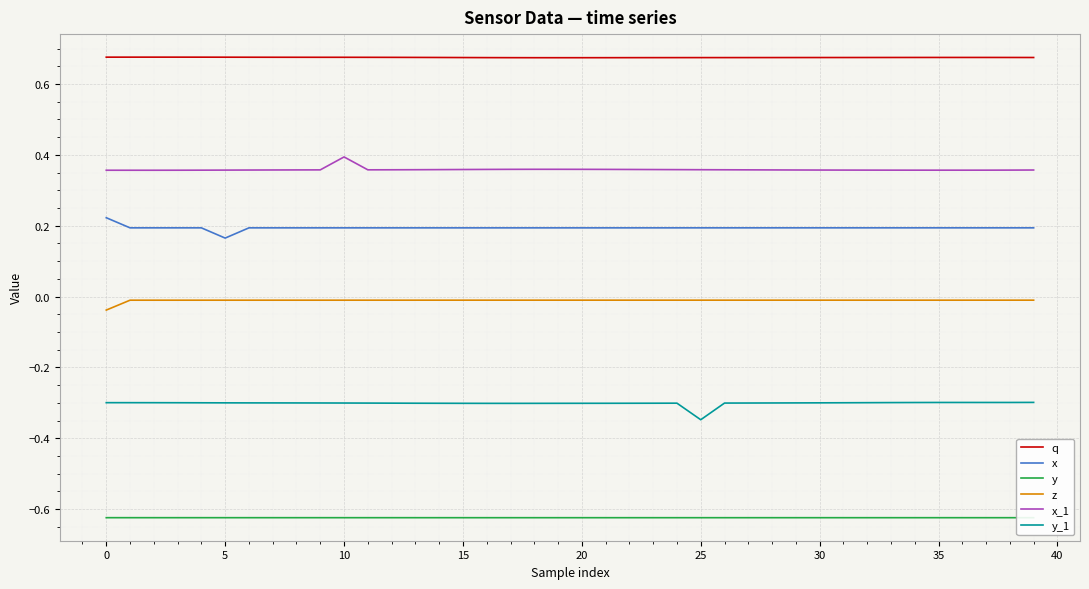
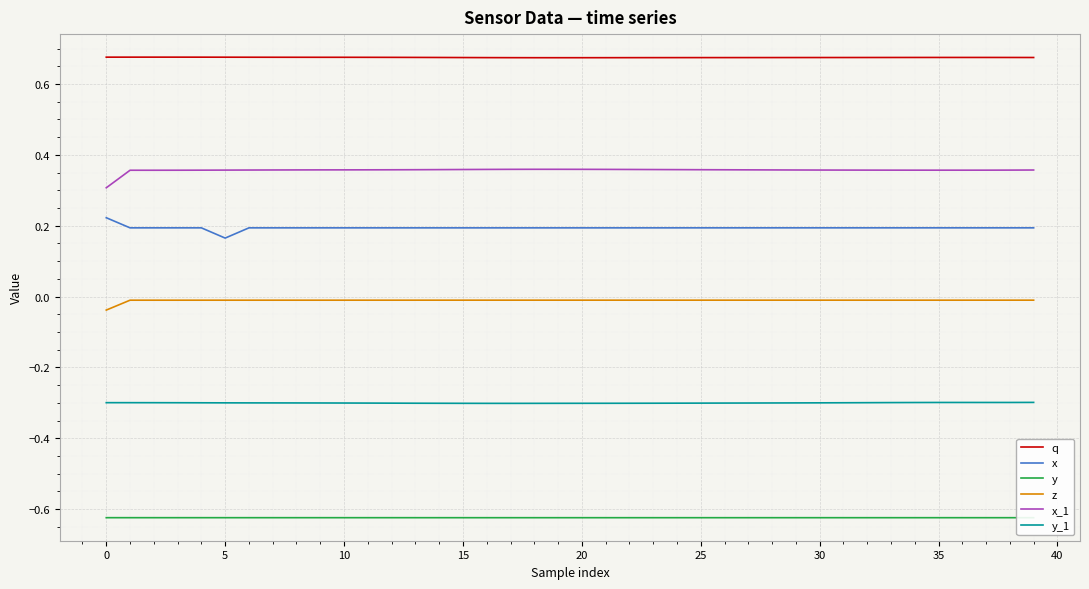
  {
    "q": {
      "0": 0.68,
      "5": 0.68,
      "10": 0.68,
      "15": 0.67,
      "20": 0.67,
      "25": 0.67,
      "30": 0.67,
      "35": 0.67
    },
    "x": {
      "0": 0.22,
      "5": 0.17,
      "10": 0.19,
      "15": 0.19,
      "20": 0.19,
      "25": 0.19,
      "30": 0.19,
      "35": 0.19
    },
    "y": {
      "0": -0.62,
      "5": -0.62,
      "10": -0.62,
      "15": -0.62,
      "20": -0.62,
      "25": -0.62,
      "30": -0.62,
      "35": -0.62
    },
    "z": {
      "0": -0.04,
      "5": -0.01,
      "10": -0.01,
      "15": -0.01,
      "20": -0.01,
      "25": -0.01,
      "30": -0.01,
      "35": -0.01
    },
    "x_1": {
-     "0": 0.36,
+     "0": 0.31,
      "5": 0.36,
-     "10": 0.39,
+     "10": 0.36,
      "15": 0.36,
      "20": 0.36,
      "25": 0.36,
      "30": 0.36,
      "35": 0.36
    },
    "y_1": {
      "0": -0.30,
      "5": -0.30,
      "10": -0.30,
      "15": -0.30,
      "20": -0.30,
-     "25": -0.35,
+     "25": -0.30,
      "30": -0.30,
      "35": -0.30
    }
  }
